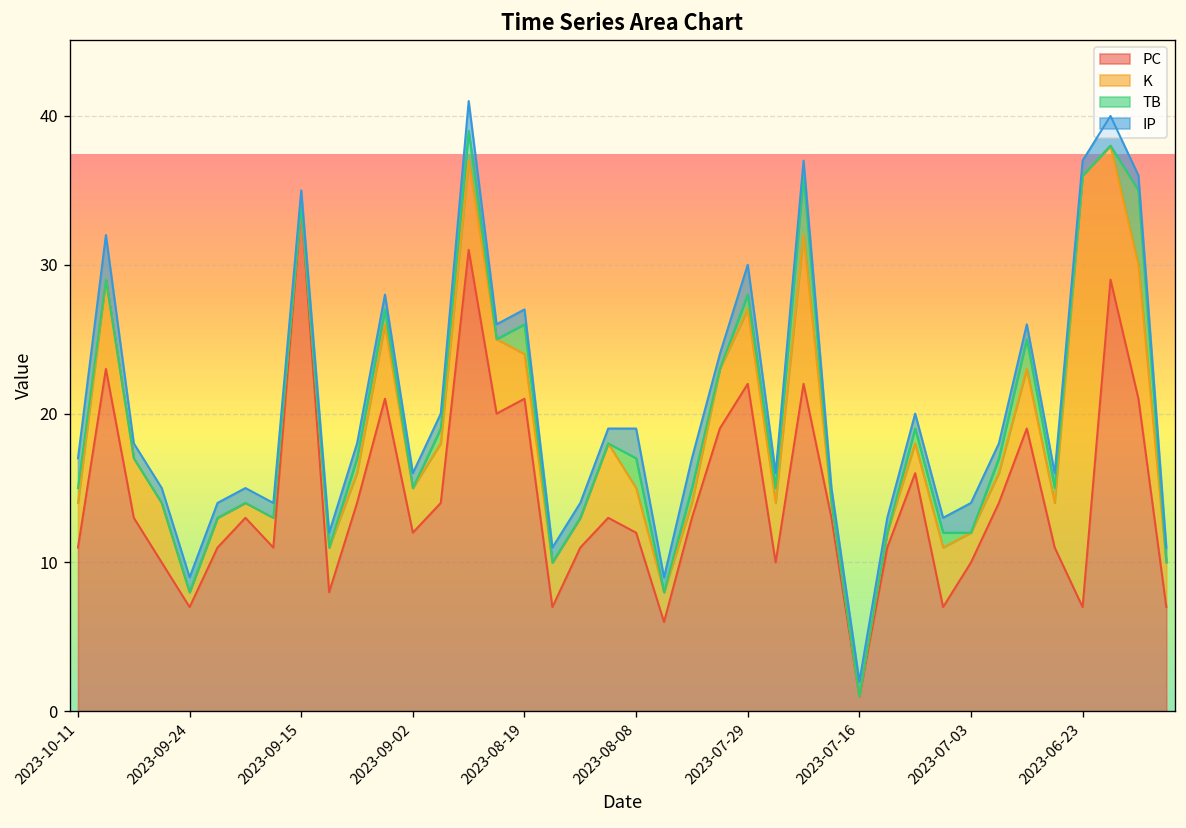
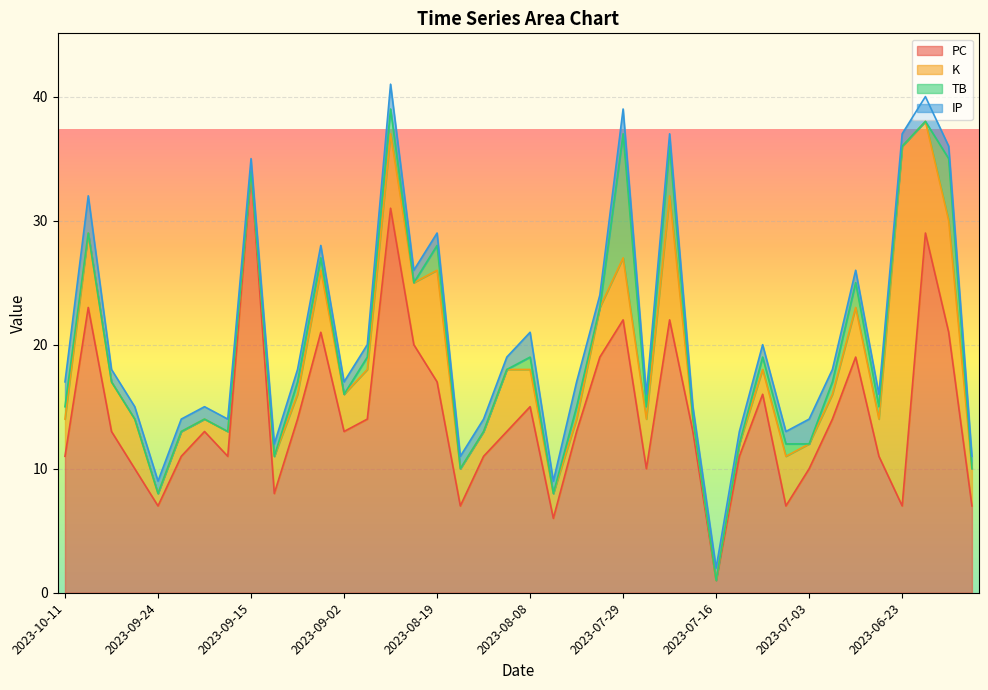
  {
    "PC": {
      "2023-10-11": 11,
      "2023-09-24": 7,
-     "2023-09-02": 12,
-     "2023-08-19": 21,
-     "2023-08-08": 12,
+     "2023-09-02": 13,
+     "2023-08-19": 17,
+     "2023-08-08": 15,
      "2023-07-29": 22,
      "2023-07-03": 10,
      "2023-06-23": 7
    },
    "K": {
      "2023-10-11": 3,
-     "2023-08-19": 3,
+     "2023-08-19": 9,
      "2023-08-08": 3,
      "2023-07-29": 5
    },
    "TB": {
      "2023-10-11": 1,
      "2023-08-19": 2,
-     "2023-08-08": 2,
-     "2023-07-29": 1
+     "2023-08-08": 1,
+     "2023-07-29": 10
    },
    "IP": {
      "2023-10-11": 2,
      "2023-09-24": 1,
      "2023-09-15": 1,
      "2023-09-02": 1,
      "2023-08-19": 1,
      "2023-08-08": 2,
      "2023-07-29": 2,
      "2023-07-16": 1,
      "2023-07-03": 2,
      "2023-06-23": 1
    }
  }
